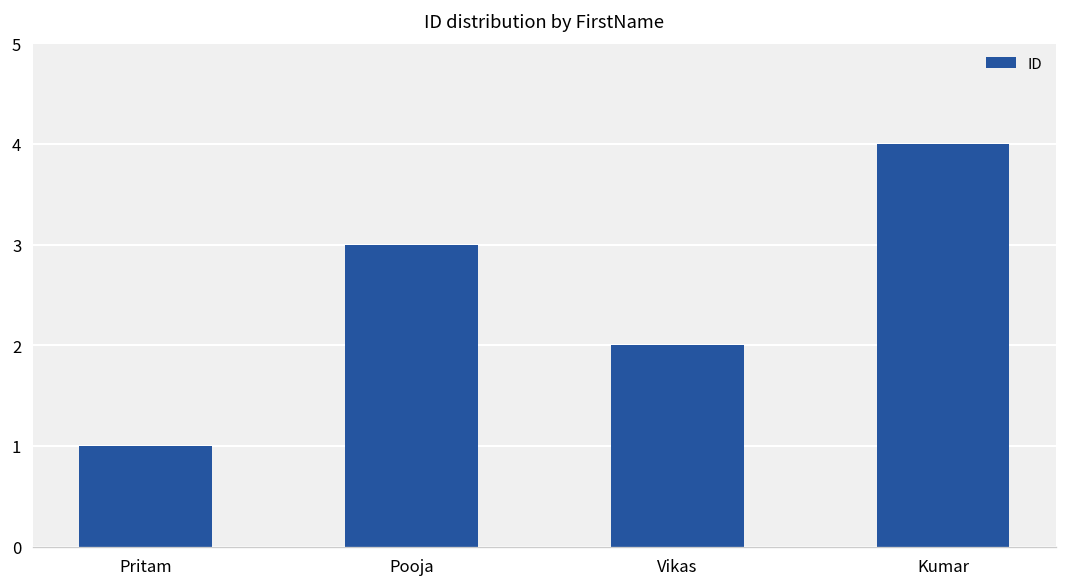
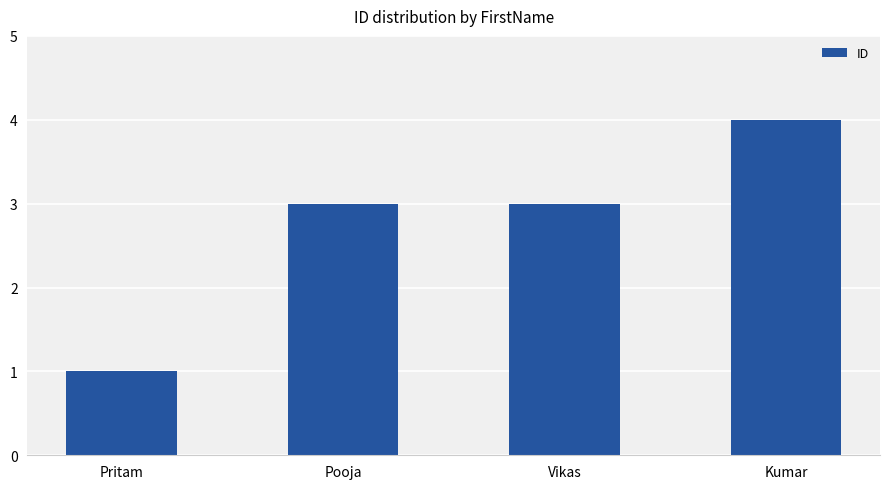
  {
    "Pritam": 1,
    "Pooja": 3,
-   "Vikas": 2,
+   "Vikas": 3,
    "Kumar": 4
  }
